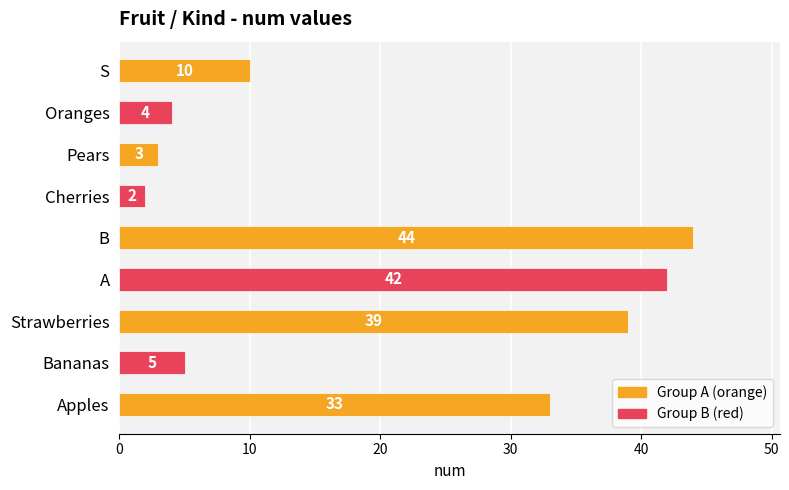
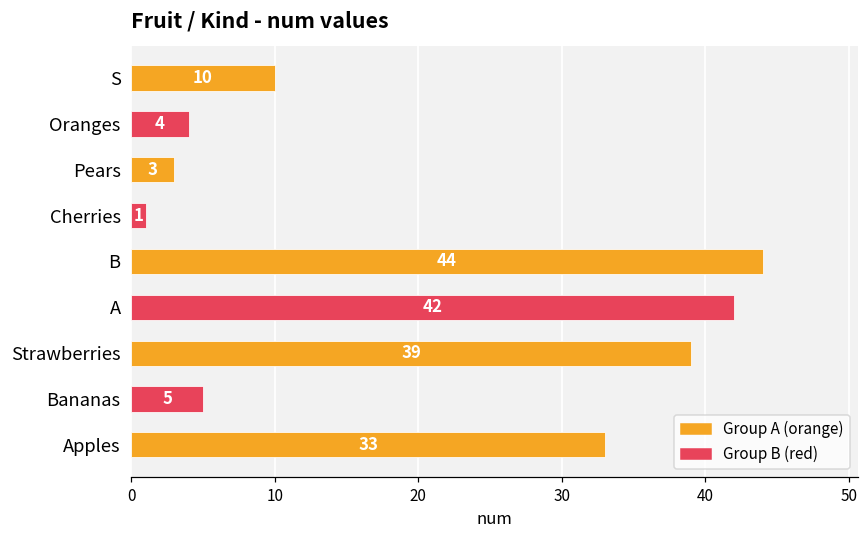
  {
    "S": 10,
    "Oranges": 4,
    "Pears": 3,
-   "Cherries": 2,
+   "Cherries": 1,
    "B": 44,
    "A": 42,
    "Strawberries": 39,
    "Bananas": 5,
    "Apples": 33
  }
